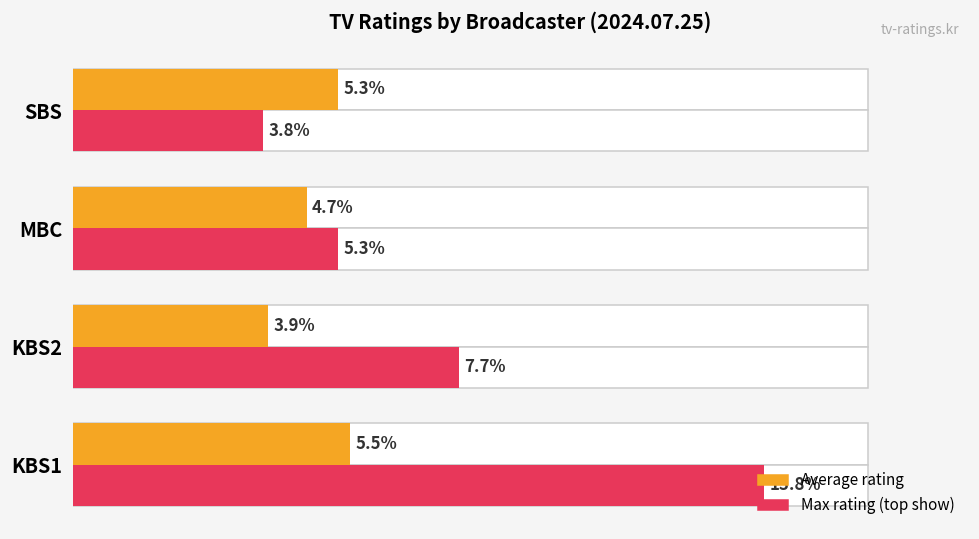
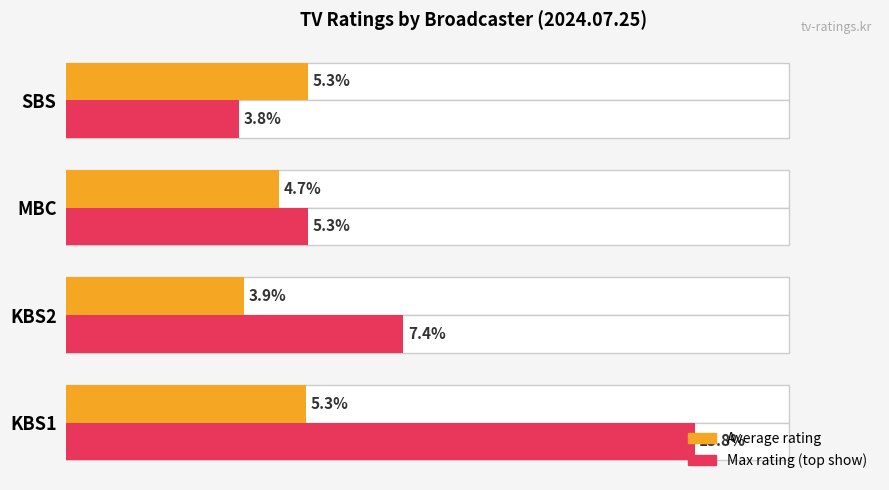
  {
    "Average rating": {
-     "KBS1": "5.5%"
+     "KBS1": "5.3%"
    },
    "Max rating (top show)": {
-     "KBS2": "7.7%"
+     "KBS2": "7.4%"
    }
  }
